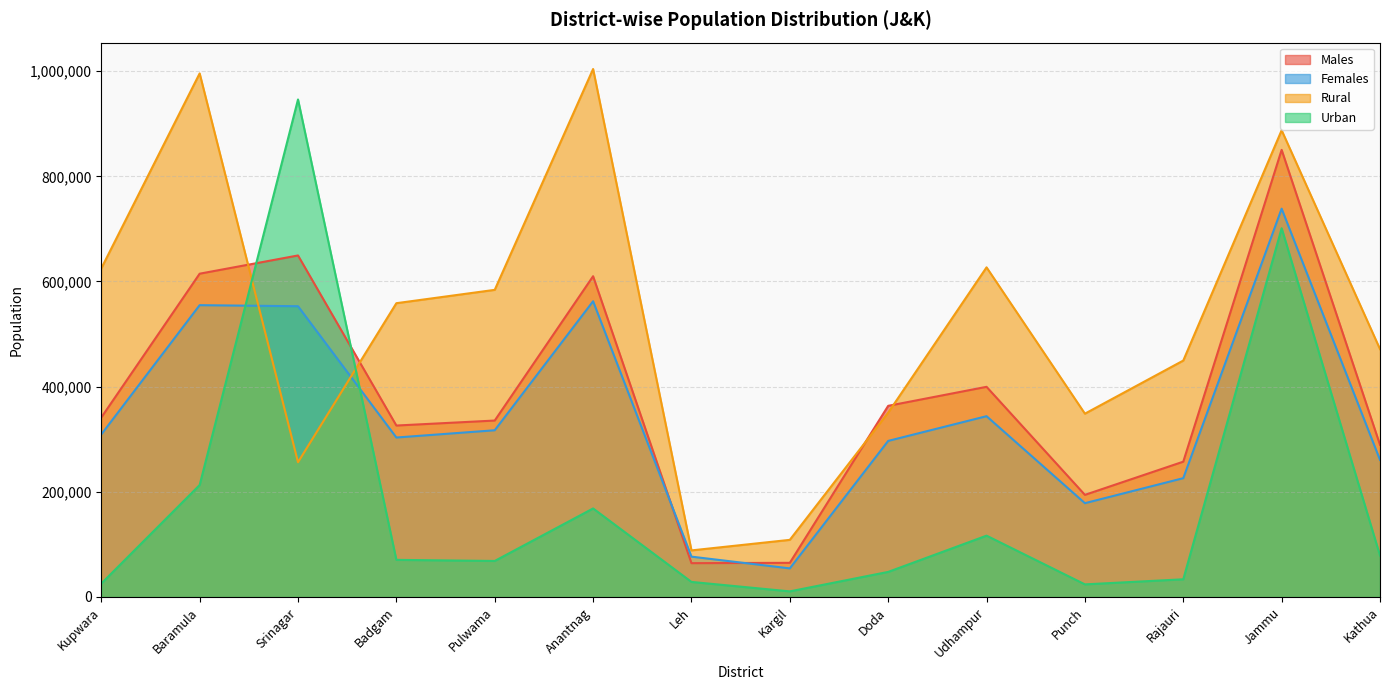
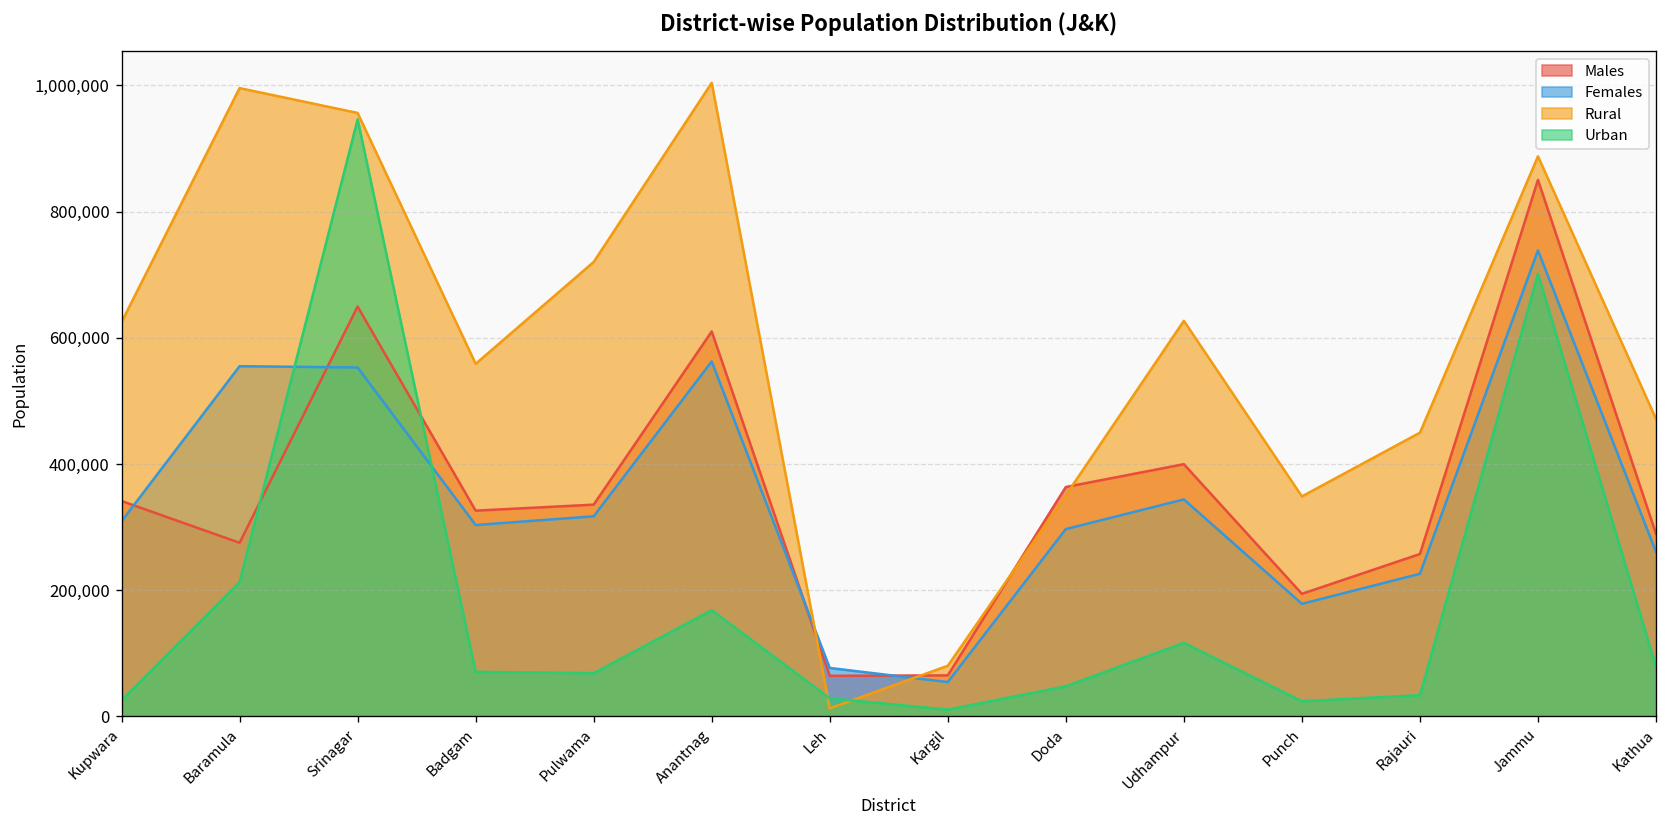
  {
    "Males": {
      "Kupwara": "340,000",
-     "Baramula": "610,000",
+     "Baramula": "280,000",
      "Srinagar": "650,000",
      "Badgam": "330,000",
      "Pulwama": "340,000",
      "Anantnag": "610,000",
      "Leh": "60,000",
      "Kargil": "60,000",
      "Doda": "360,000",
      "Udhampur": "400,000",
      "Punch": "190,000",
      "Rajauri": "260,000",
      "Jammu": "850,000",
      "Kathua": "290,000"
    },
    "Females": {
      "Kupwara": "310,000",
      "Baramula": "550,000",
      "Srinagar": "550,000",
      "Badgam": "300,000",
      "Pulwama": "320,000",
      "Anantnag": "560,000",
      "Leh": "80,000",
      "Kargil": "50,000",
      "Doda": "300,000",
      "Udhampur": "340,000",
      "Punch": "180,000",
      "Rajauri": "230,000",
      "Jammu": "740,000",
      "Kathua": "260,000"
    },
    "Rural": {
      "Kupwara": "620,000",
      "Baramula": "1,000,000",
-     "Srinagar": "260,000",
+     "Srinagar": "960,000",
      "Badgam": "560,000",
-     "Pulwama": "580,000",
+     "Pulwama": "720,000",
      "Anantnag": "1,000,000",
-     "Leh": "90,000",
-     "Kargil": "110,000",
+     "Leh": "10,000",
+     "Kargil": "80,000",
      "Doda": "350,000",
      "Udhampur": "630,000",
      "Punch": "350,000",
      "Rajauri": "450,000",
      "Jammu": "890,000",
      "Kathua": "470,000"
    },
    "Urban": {
      "Kupwara": "30,000",
      "Baramula": "210,000",
      "Srinagar": "950,000",
      "Badgam": "70,000",
      "Pulwama": "70,000",
      "Anantnag": "170,000",
      "Leh": "30,000",
      "Kargil": "10,000",
      "Doda": "50,000",
      "Udhampur": "120,000",
      "Punch": "20,000",
      "Rajauri": "30,000",
      "Jammu": "700,000",
      "Kathua": "80,000"
    }
  }
